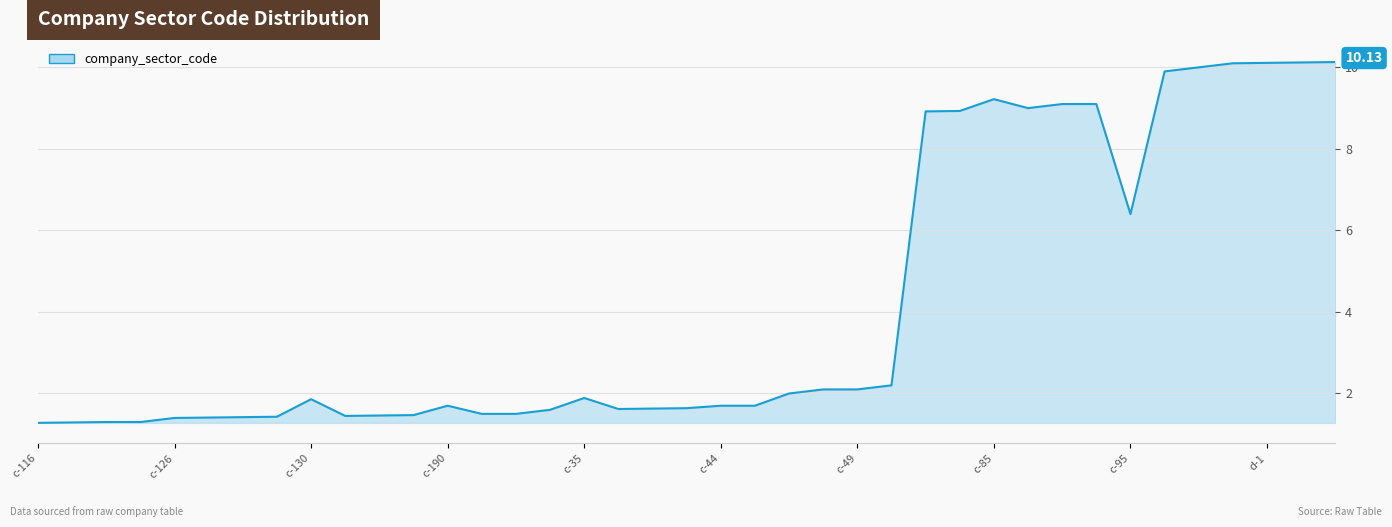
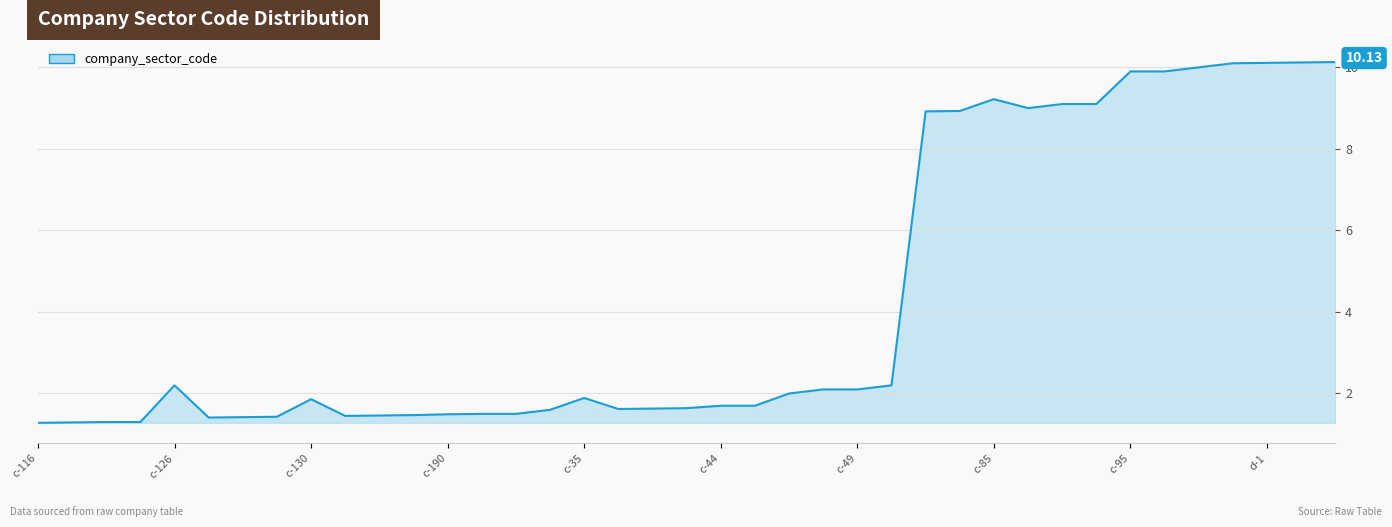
  {
    "c-116": 1.3,
-   "c-126": 1.4,
+   "c-126": 2.2,
    "c-130": 1.9,
-   "c-190": 1.7,
+   "c-190": 1.5,
    "c-35": 1.9,
    "c-44": 1.7,
    "c-49": 2.1,
    "c-85": 9.2,
-   "c-95": 6.4,
+   "c-95": 9.9,
    "d-1": 10.1
  }
